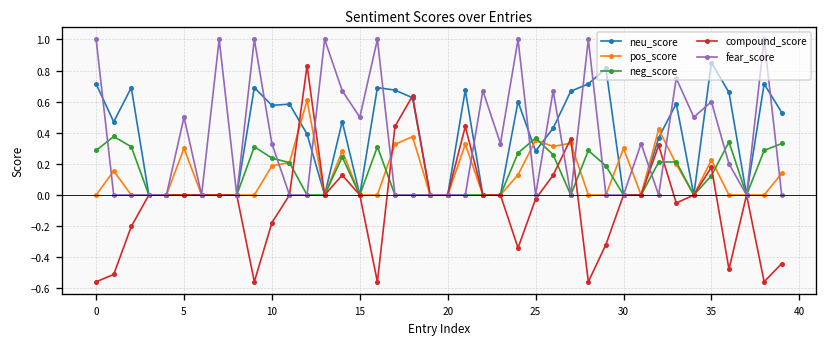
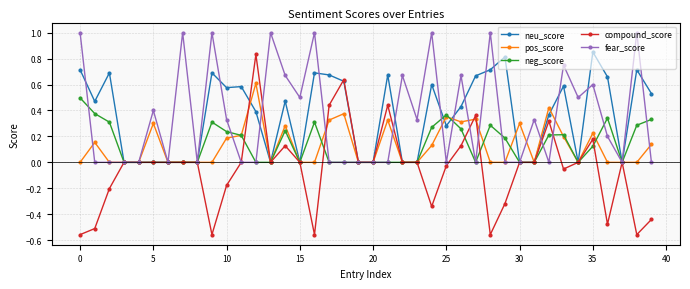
  {
    "neu_score": {
      "0": 0.71,
      "10": 0.58,
      "25": 0.28
    },
    "pos_score": {
      "0": 0.00,
      "5": 0.30,
      "10": 0.19,
      "30": 0.30,
      "35": 0.23
    },
    "neg_score": {
-     "0": 0.29,
+     "0": 0.50,
      "10": 0.24,
      "35": 0.12
    },
    "compound_score": {
      "0": -0.56,
      "10": -0.18,
      "25": -0.03,
      "35": 0.18
    },
    "fear_score": {
      "0": 1.0,
-     "5": 0.5,
+     "5": 0.4,
      "10": 0.33,
      "15": 0.5,
      "25": 0.0,
      "35": 0.6
    }
  }
